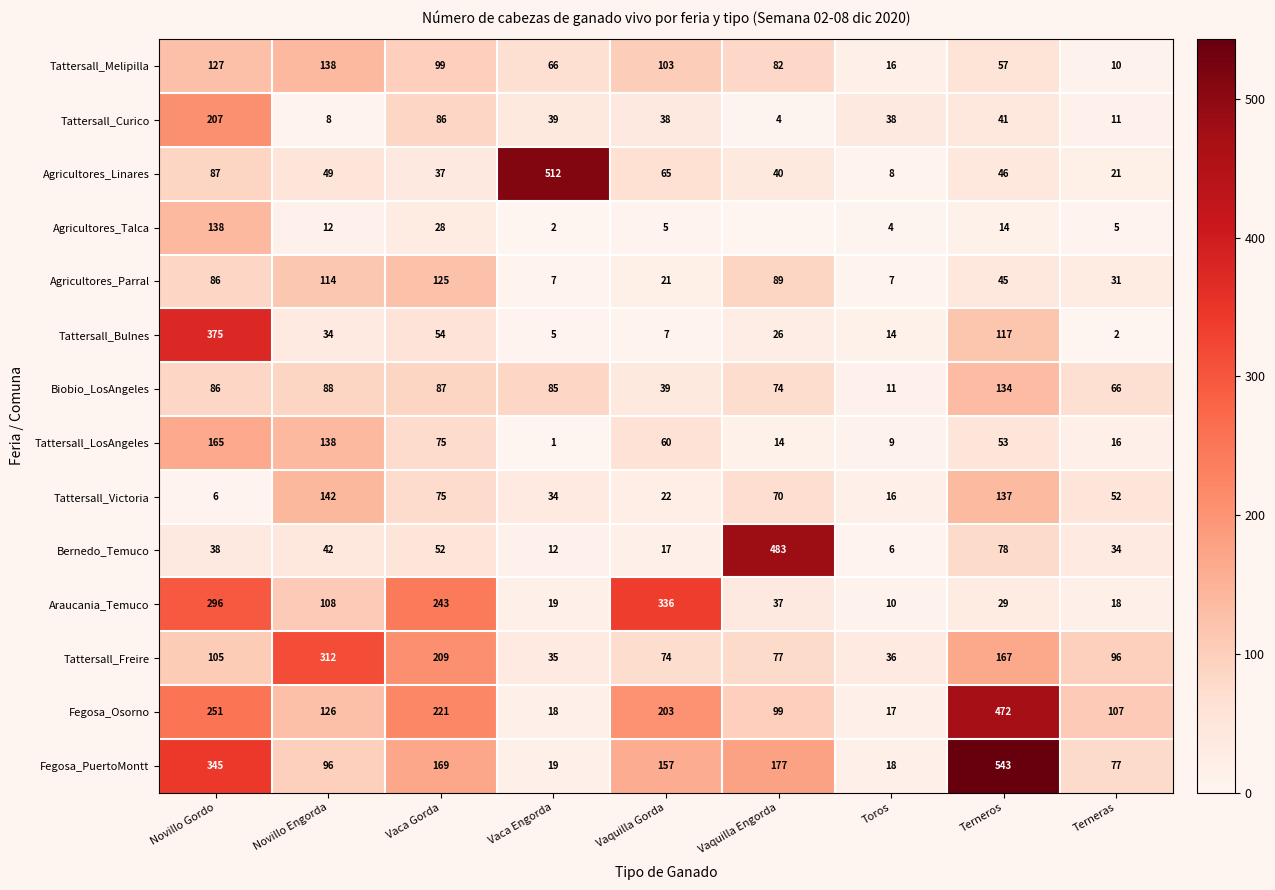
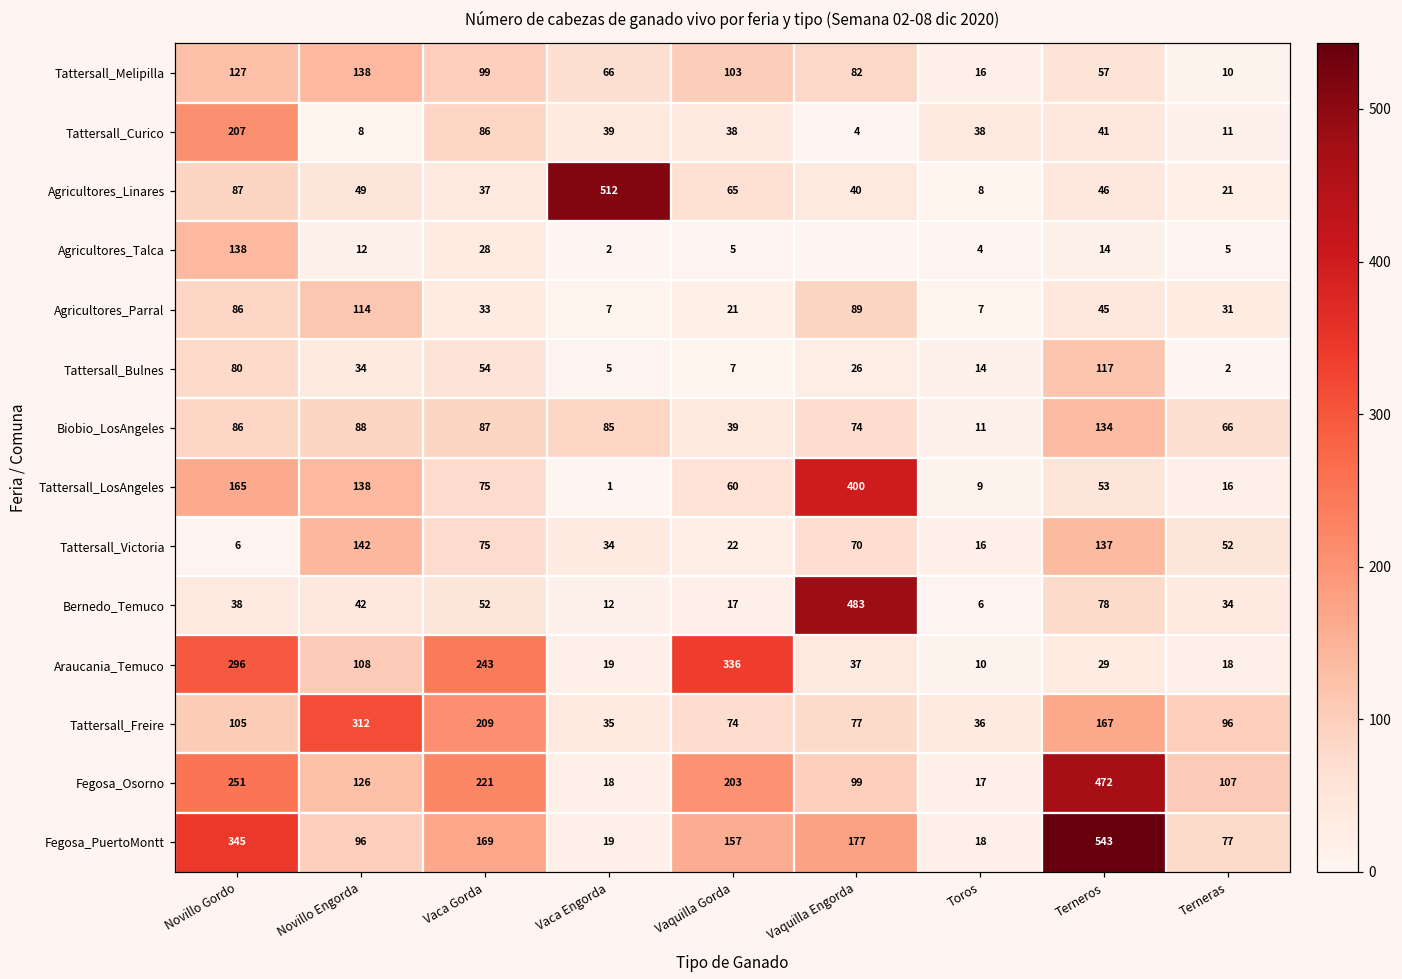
  {
    "Tattersall_Melipilla": {
      "Novillo Gordo": 127,
      "Novillo Engorda": 138,
      "Vaca Gorda": 99,
      "Vaca Engorda": 66,
      "Vaquilla Gorda": 103,
      "Vaquilla Engorda": 82,
      "Toros": 16,
      "Terneros": 57,
      "Terneras": 10
    },
    "Tattersall_Curico": {
      "Novillo Gordo": 207,
      "Novillo Engorda": 8,
      "Vaca Gorda": 86,
      "Vaca Engorda": 39,
      "Vaquilla Gorda": 38,
      "Vaquilla Engorda": 4,
      "Toros": 38,
      "Terneros": 41,
      "Terneras": 11
    },
    "Agricultores_Linares": {
      "Novillo Gordo": 87,
      "Novillo Engorda": 49,
      "Vaca Gorda": 37,
      "Vaca Engorda": 512,
      "Vaquilla Gorda": 65,
      "Vaquilla Engorda": 40,
      "Toros": 8,
      "Terneros": 46,
      "Terneras": 21
    },
    "Agricultores_Talca": {
      "Novillo Gordo": 138,
      "Novillo Engorda": 12,
      "Vaca Gorda": 28,
      "Vaca Engorda": 2,
      "Vaquilla Gorda": 5,
      "Toros": 4,
      "Terneros": 14,
      "Terneras": 5
    },
    "Agricultores_Parral": {
      "Novillo Gordo": 86,
      "Novillo Engorda": 114,
-     "Vaca Gorda": 125,
+     "Vaca Gorda": 33,
      "Vaca Engorda": 7,
      "Vaquilla Gorda": 21,
      "Vaquilla Engorda": 89,
      "Toros": 7,
      "Terneros": 45,
      "Terneras": 31
    },
    "Tattersall_Bulnes": {
-     "Novillo Gordo": 375,
+     "Novillo Gordo": 80,
      "Novillo Engorda": 34,
      "Vaca Gorda": 54,
      "Vaca Engorda": 5,
      "Vaquilla Gorda": 7,
      "Vaquilla Engorda": 26,
      "Toros": 14,
      "Terneros": 117,
      "Terneras": 2
    },
    "Biobio_LosAngeles": {
      "Novillo Gordo": 86,
      "Novillo Engorda": 88,
      "Vaca Gorda": 87,
      "Vaca Engorda": 85,
      "Vaquilla Gorda": 39,
      "Vaquilla Engorda": 74,
      "Toros": 11,
      "Terneros": 134,
      "Terneras": 66
    },
    "Tattersall_LosAngeles": {
      "Novillo Gordo": 165,
      "Novillo Engorda": 138,
      "Vaca Gorda": 75,
      "Vaca Engorda": 1,
      "Vaquilla Gorda": 60,
-     "Vaquilla Engorda": 14,
+     "Vaquilla Engorda": 400,
      "Toros": 9,
      "Terneros": 53,
      "Terneras": 16
    },
    "Tattersall_Victoria": {
      "Novillo Gordo": 6,
      "Novillo Engorda": 142,
      "Vaca Gorda": 75,
      "Vaca Engorda": 34,
      "Vaquilla Gorda": 22,
      "Vaquilla Engorda": 70,
      "Toros": 16,
      "Terneros": 137,
      "Terneras": 52
    },
    "Bernedo_Temuco": {
      "Novillo Gordo": 38,
      "Novillo Engorda": 42,
      "Vaca Gorda": 52,
      "Vaca Engorda": 12,
      "Vaquilla Gorda": 17,
      "Vaquilla Engorda": 483,
      "Toros": 6,
      "Terneros": 78,
      "Terneras": 34
    },
    "Araucania_Temuco": {
      "Novillo Gordo": 296,
      "Novillo Engorda": 108,
      "Vaca Gorda": 243,
      "Vaca Engorda": 19,
      "Vaquilla Gorda": 336,
      "Vaquilla Engorda": 37,
      "Toros": 10,
      "Terneros": 29,
      "Terneras": 18
    },
    "Tattersall_Freire": {
      "Novillo Gordo": 105,
      "Novillo Engorda": 312,
      "Vaca Gorda": 209,
      "Vaca Engorda": 35,
      "Vaquilla Gorda": 74,
      "Vaquilla Engorda": 77,
      "Toros": 36,
      "Terneros": 167,
      "Terneras": 96
    },
    "Fegosa_Osorno": {
      "Novillo Gordo": 251,
      "Novillo Engorda": 126,
      "Vaca Gorda": 221,
      "Vaca Engorda": 18,
      "Vaquilla Gorda": 203,
      "Vaquilla Engorda": 99,
      "Toros": 17,
      "Terneros": 472,
      "Terneras": 107
    },
    "Fegosa_PuertoMontt": {
      "Novillo Gordo": 345,
      "Novillo Engorda": 96,
      "Vaca Gorda": 169,
      "Vaca Engorda": 19,
      "Vaquilla Gorda": 157,
      "Vaquilla Engorda": 177,
      "Toros": 18,
      "Terneros": 543,
      "Terneras": 77
    }
  }
